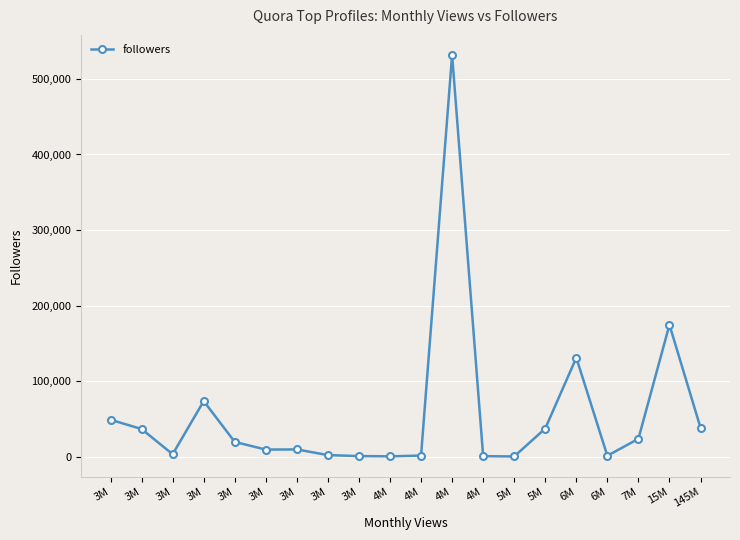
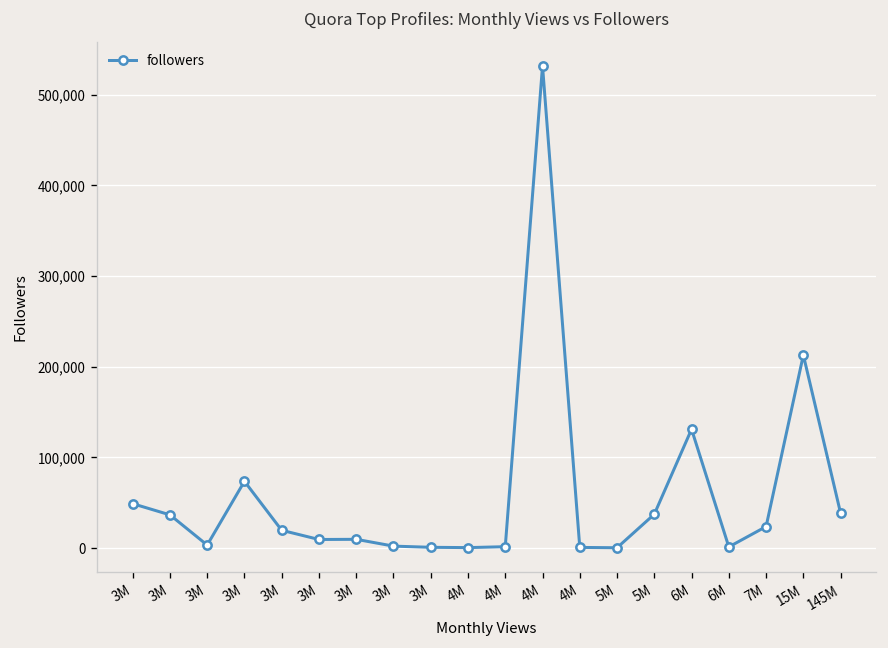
  {
    "7M": "20,000",
-   "15M": "170,000",
+   "15M": "210,000",
    "145M": "40,000"
  }
